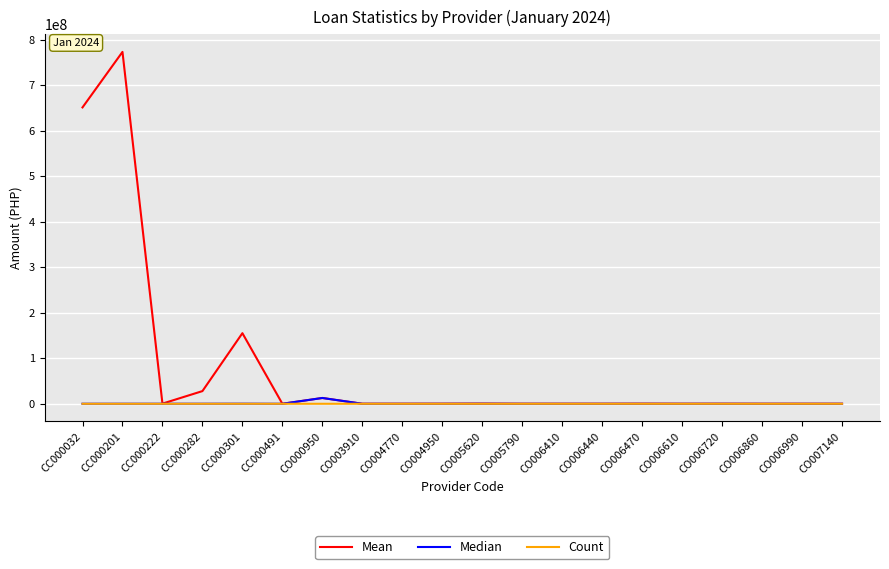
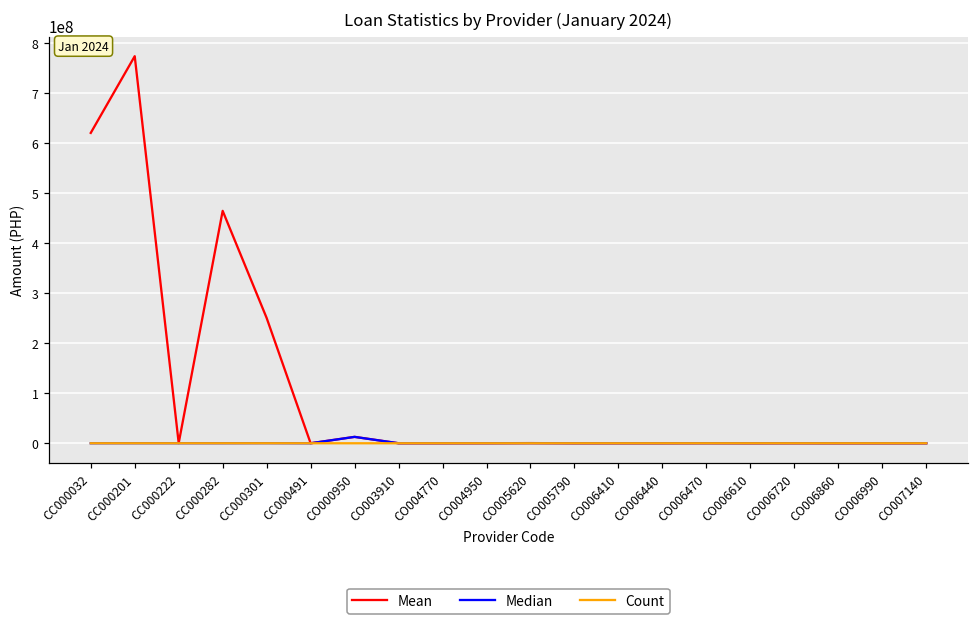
  {
    "Mean": {
-     "CC000032": 650000000,
-     "CC000282": 30000000,
-     "CC000301": 160000000
+     "CC000032": 620000000,
+     "CC000282": 460000000,
+     "CC000301": 250000000
    },
    "Count": {
      "CO000950": 0
    }
  }
